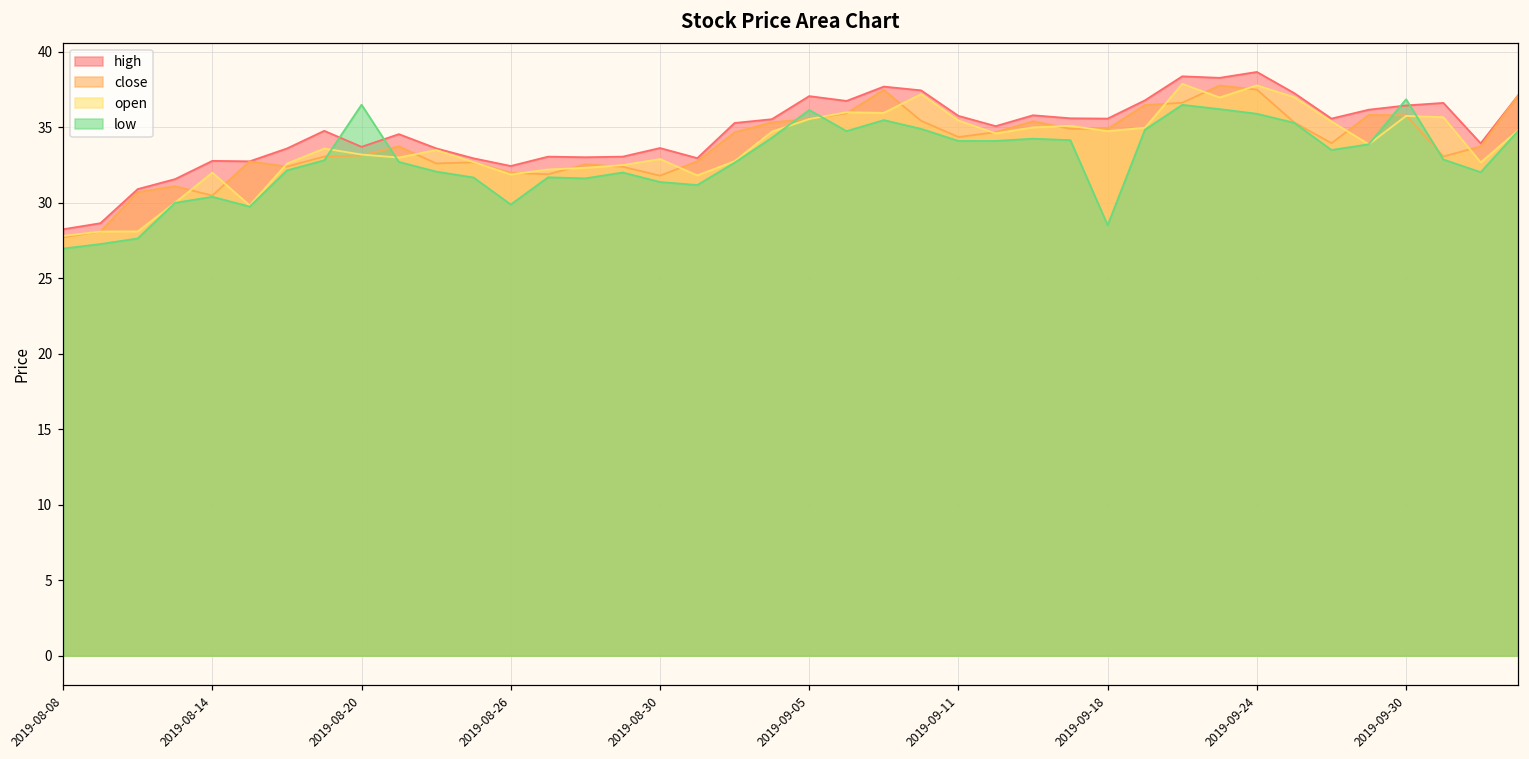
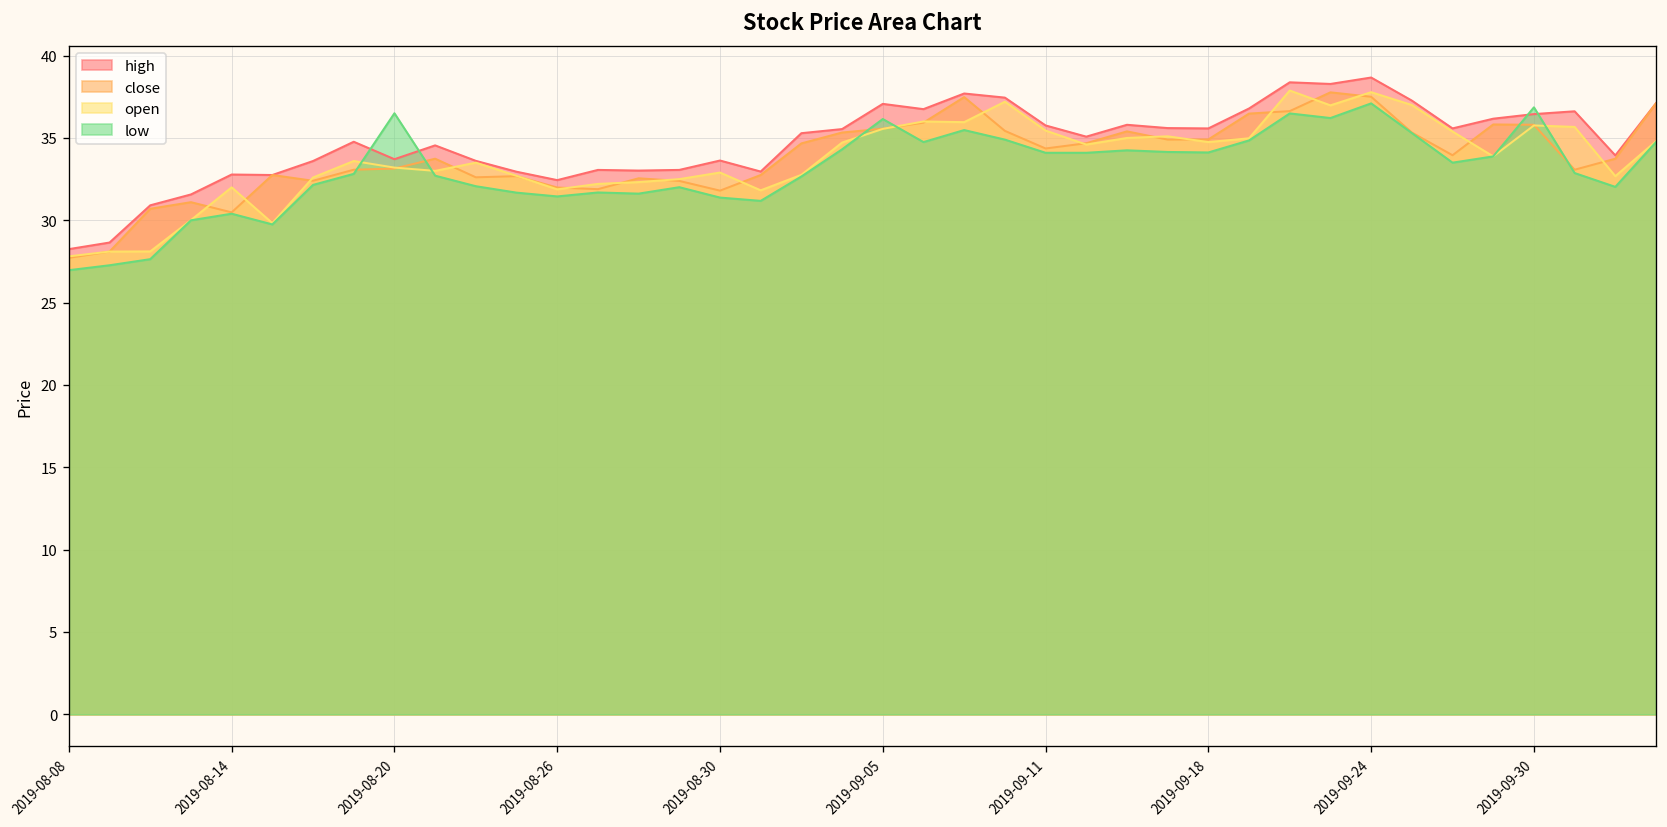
  {
    "low": {
      "2019-08-08": 27.0,
      "2019-08-20": 36.5,
-     "2019-08-26": 29.9,
+     "2019-08-26": 31.5,
      "2019-08-30": 31.4,
      "2019-09-05": 36.2,
      "2019-09-11": 34.1,
-     "2019-09-18": 28.5,
-     "2019-09-24": 35.9,
+     "2019-09-18": 34.1,
+     "2019-09-24": 37.1,
      "2019-09-30": 36.9
    }
  }
